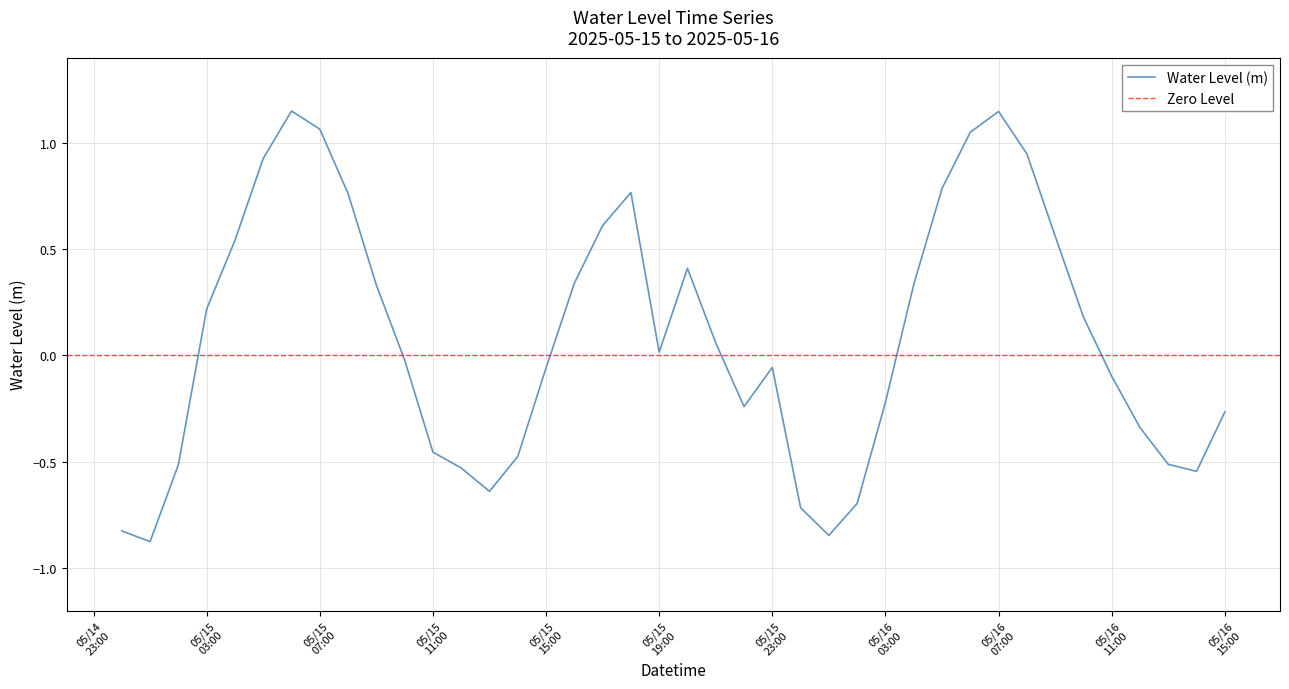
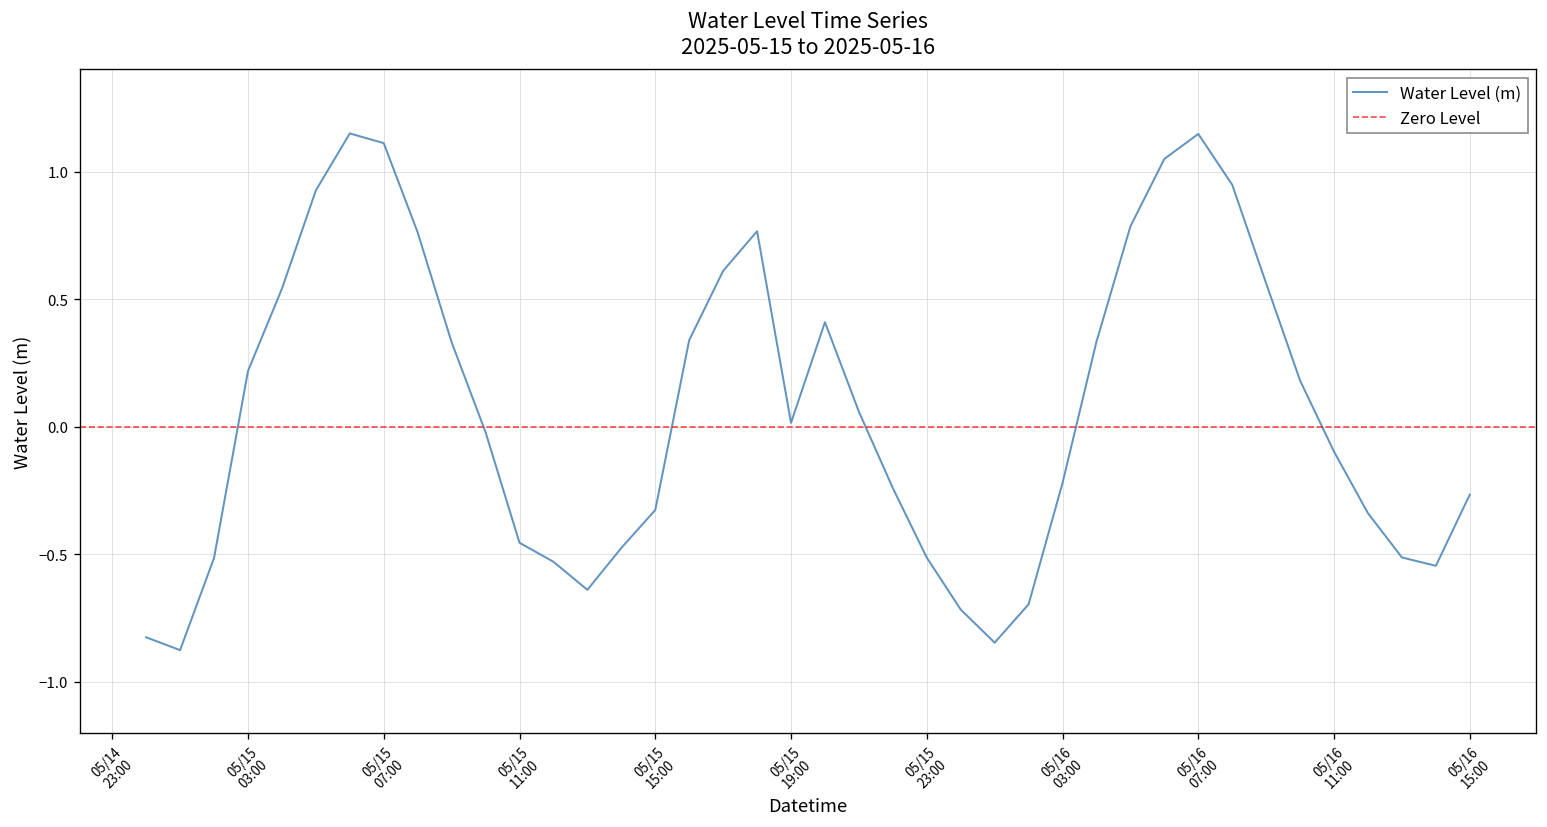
  {
    "05/15 03:00": 0.22,
-   "05/15 07:00": 1.06,
+   "05/15 07:00": 1.11,
    "05/15 11:00": -0.45,
-   "05/15 15:00": -0.06,
+   "05/15 15:00": -0.33,
    "05/15 19:00": 0.02,
-   "05/15 23:00": -0.06,
+   "05/15 23:00": -0.51,
    "05/16 03:00": -0.22,
    "05/16 07:00": 1.15,
    "05/16 11:00": -0.10,
    "05/16 15:00": -0.27
  }
